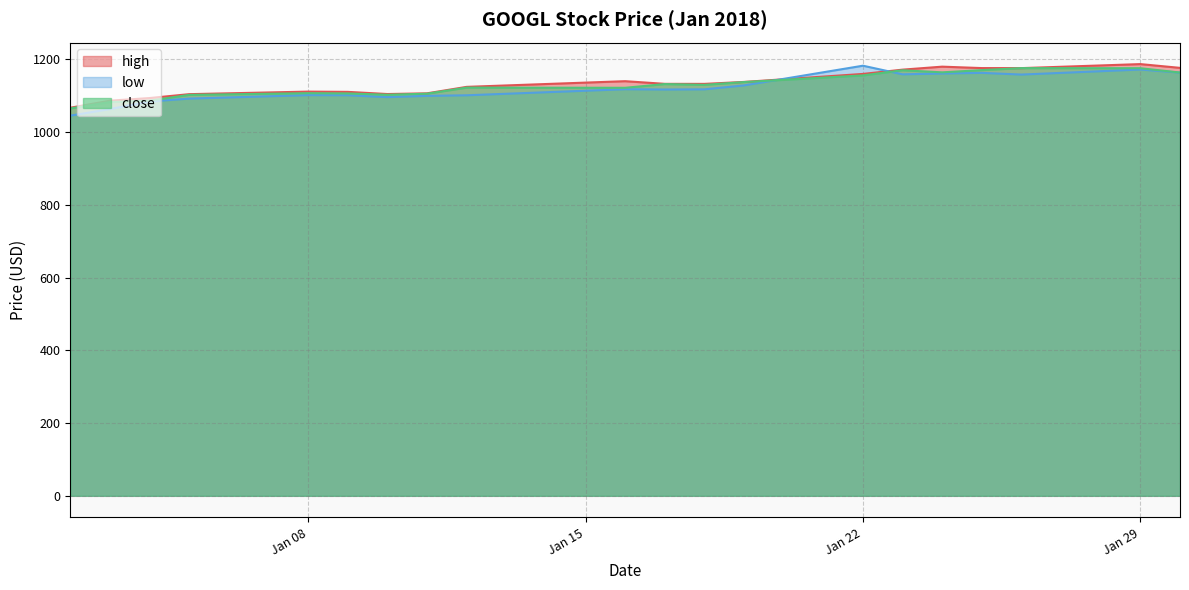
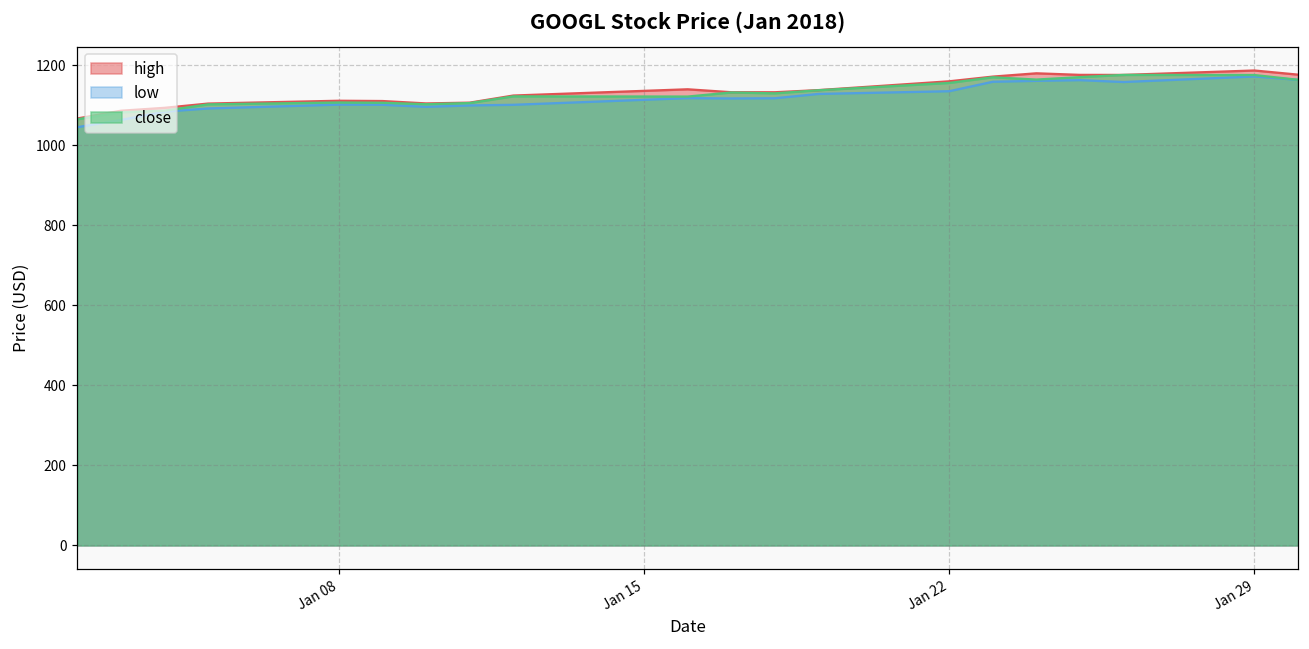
  {
    "high": {
      "Jan 29": 1190
    },
    "low": {
-     "Jan 22": 1180
+     "Jan 22": 1140
    }
  }
